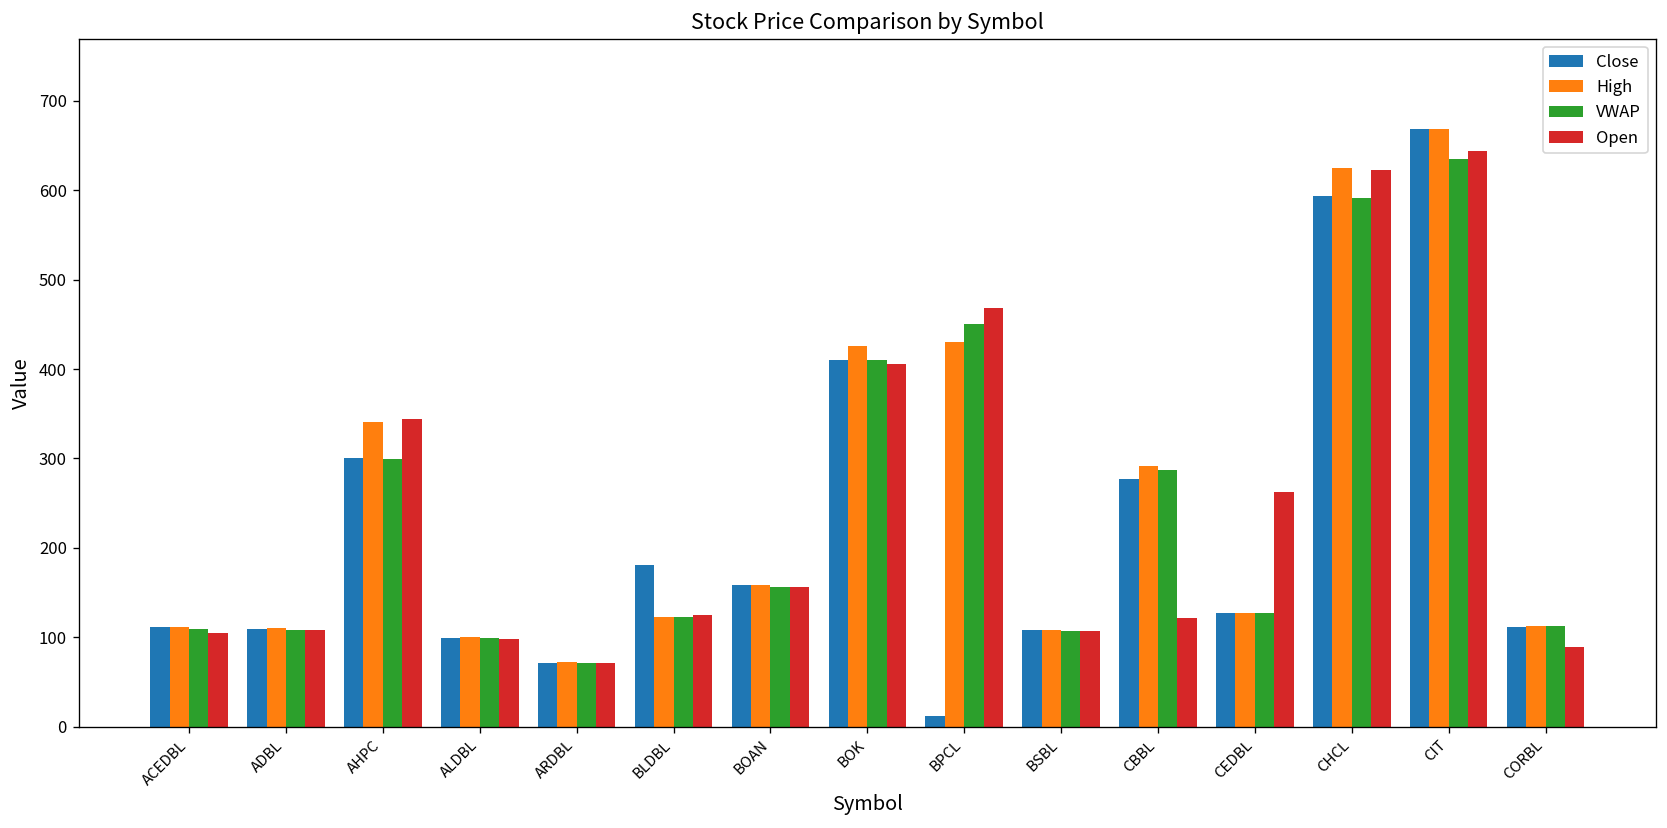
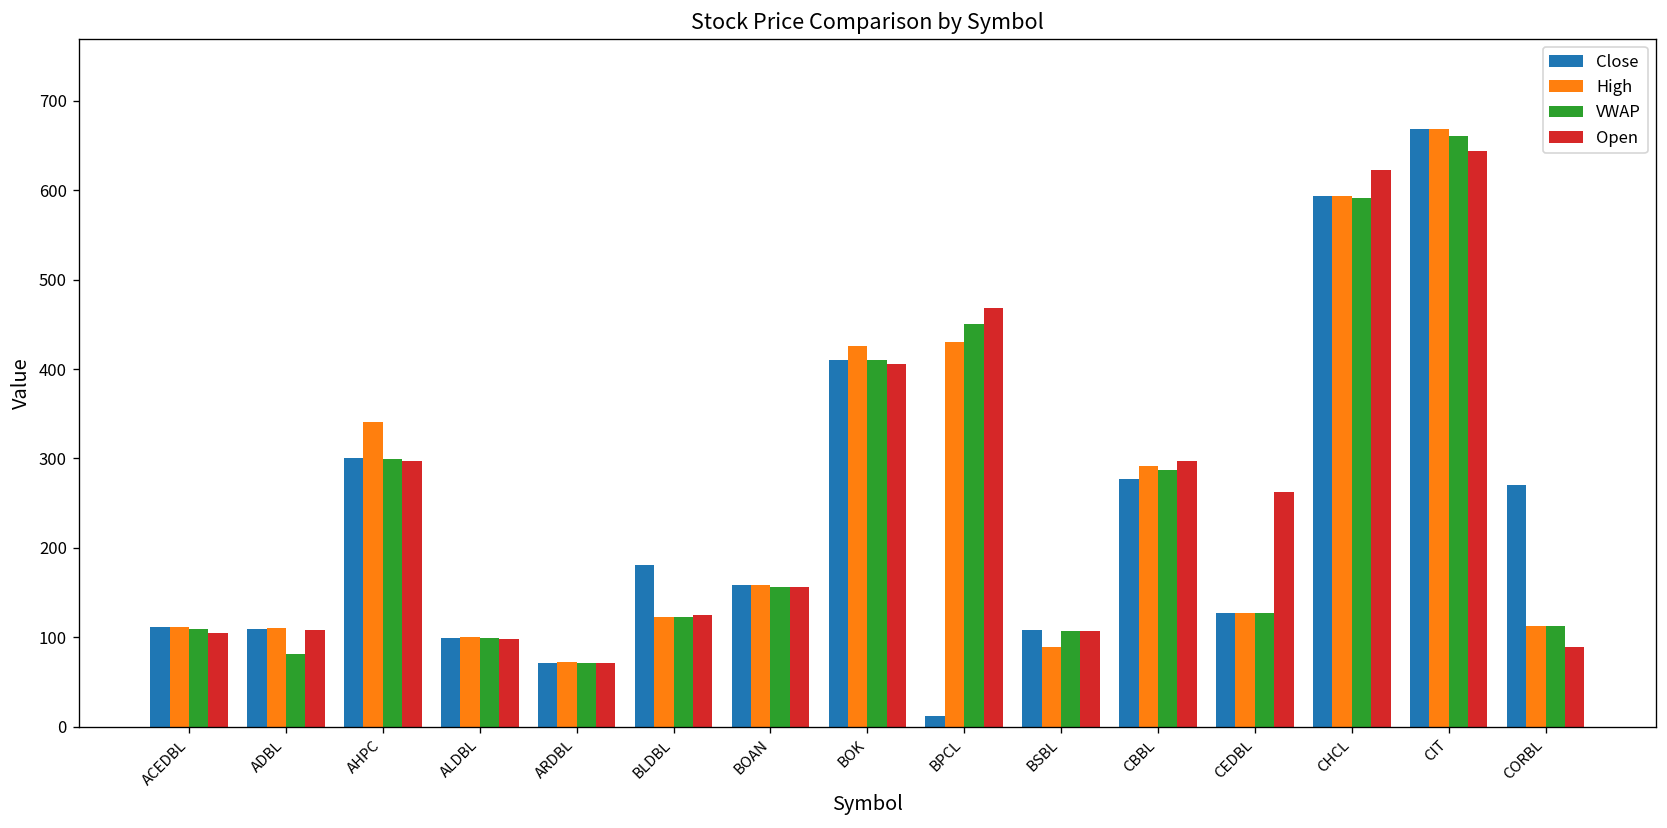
  {
    "Close": {
      "ACEDBL": 110,
      "ADBL": 110,
      "AHPC": 300,
      "ALDBL": 100,
      "ARDBL": 70,
      "BLDBL": 180,
      "BOAN": 160,
      "BOK": 410,
      "BPCL": 10,
      "BSBL": 110,
      "CBBL": 280,
      "CEDBL": 130,
      "CHCL": 590,
      "CIT": 670,
-     "CORBL": 110
+     "CORBL": 270
    },
    "High": {
      "ACEDBL": 110,
      "ADBL": 110,
      "AHPC": 340,
      "ALDBL": 100,
      "ARDBL": 70,
      "BLDBL": 120,
      "BOAN": 160,
      "BOK": 430,
      "BPCL": 430,
-     "BSBL": 110,
+     "BSBL": 90,
      "CBBL": 290,
      "CEDBL": 130,
-     "CHCL": 630,
+     "CHCL": 590,
      "CIT": 670,
      "CORBL": 110
    },
    "VWAP": {
      "ACEDBL": 110,
-     "ADBL": 110,
+     "ADBL": 80,
      "AHPC": 300,
      "ALDBL": 100,
      "ARDBL": 70,
      "BLDBL": 120,
      "BOAN": 160,
      "BOK": 410,
      "BPCL": 450,
      "BSBL": 110,
      "CBBL": 290,
      "CEDBL": 130,
      "CHCL": 590,
-     "CIT": 640,
+     "CIT": 660,
      "CORBL": 110
    },
    "Open": {
      "ACEDBL": 110,
      "ADBL": 110,
-     "AHPC": 340,
+     "AHPC": 300,
      "ALDBL": 100,
      "ARDBL": 70,
      "BLDBL": 130,
      "BOAN": 160,
      "BOK": 410,
      "BPCL": 470,
      "BSBL": 110,
-     "CBBL": 120,
+     "CBBL": 300,
      "CEDBL": 260,
      "CHCL": 620,
      "CIT": 640,
      "CORBL": 90
    }
  }
